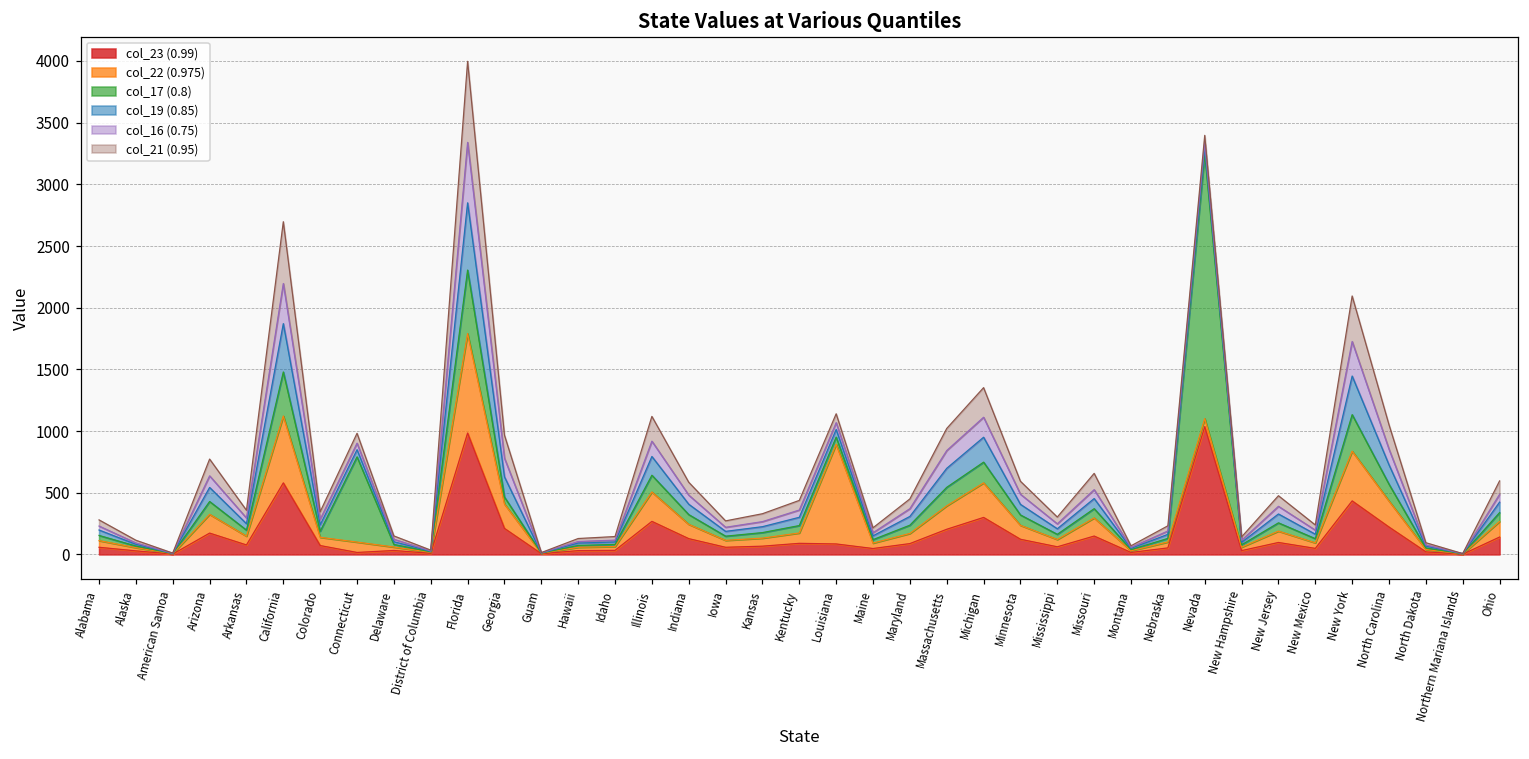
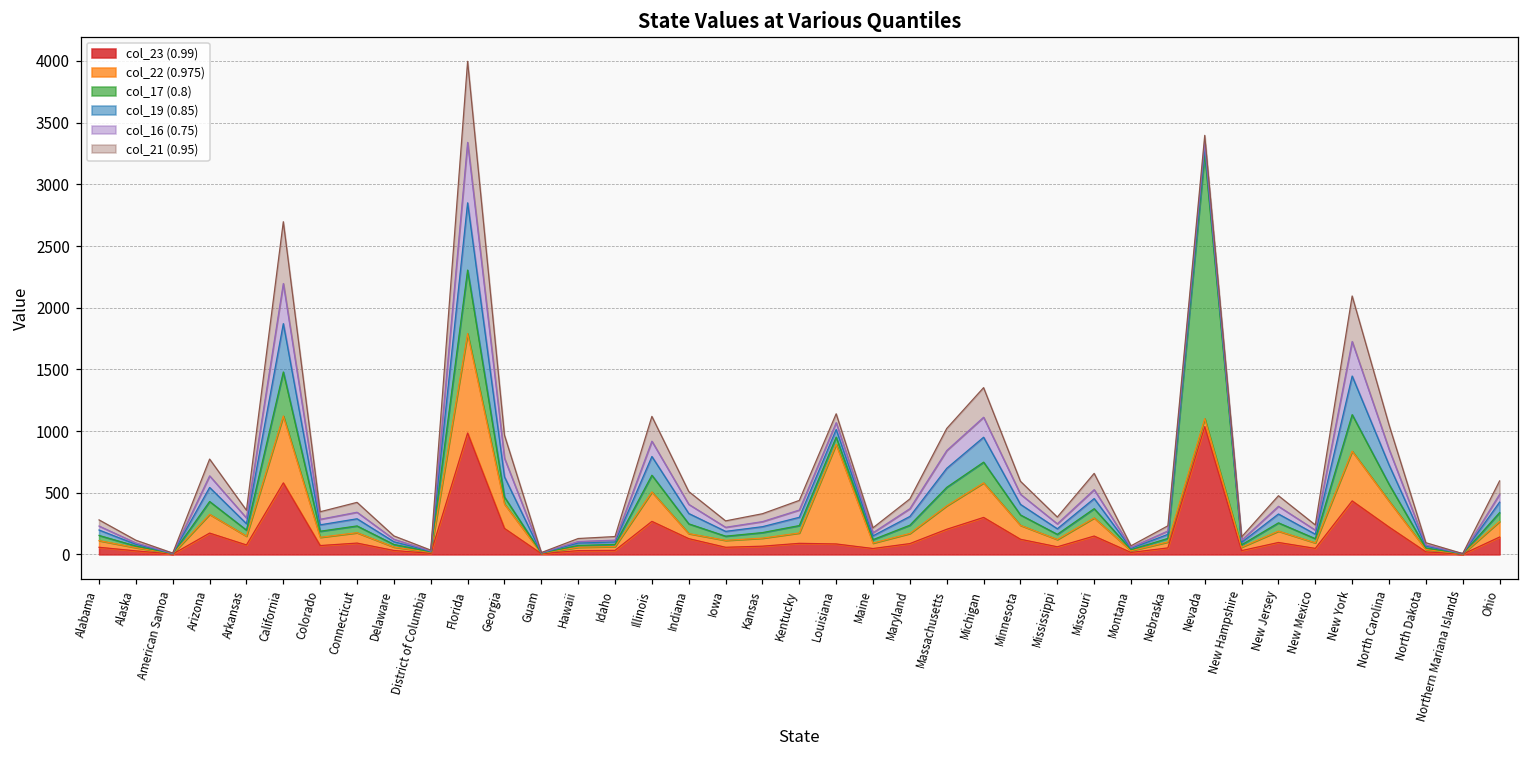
  {
    "col_23 (0.99)": {
      "Alabama": 60,
      "Alaska": 30,
      "Arizona": 170,
      "Arkansas": 80,
      "California": 580,
      "Colorado": 70,
-     "Connecticut": 20,
+     "Connecticut": 90,
      "Delaware": 30,
      "Florida": 980,
      "Georgia": 210,
      "Hawaii": 30,
      "Idaho": 30,
      "Illinois": 270,
      "Indiana": 130,
      "Iowa": 60,
      "Kansas": 70,
      "Kentucky": 90,
      "Louisiana": 90,
      "Maine": 50,
      "Maryland": 90,
      "Massachusetts": 200,
      "Michigan": 300,
      "Minnesota": 120,
      "Mississippi": 60,
      "Missouri": 150,
      "Nebraska": 50,
      "Nevada": 1040,
      "New Hampshire": 30,
      "New Jersey": 100,
      "New Mexico": 50,
      "New York": 430,
      "North Carolina": 220,
      "Ohio": 140
    },
    "col_22 (0.975)": {
      "Alabama": 50,
      "Arizona": 150,
      "Arkansas": 70,
      "California": 540,
      "Colorado": 70,
      "Connecticut": 80,
      "Florida": 810,
      "Georgia": 200,
      "Illinois": 240,
-     "Indiana": 120,
+     "Indiana": 40,
      "Iowa": 60,
      "Kansas": 70,
      "Kentucky": 80,
      "Louisiana": 810,
      "Maine": 40,
      "Maryland": 80,
      "Massachusetts": 190,
      "Michigan": 280,
      "Minnesota": 110,
      "Mississippi": 60,
      "Missouri": 150,
      "Nebraska": 50,
      "Nevada": 70,
      "New Jersey": 90,
      "New Mexico": 50,
      "New York": 400,
      "North Carolina": 210,
      "Ohio": 130
    },
    "col_17 (0.8)": {
      "Alabama": 40,
      "Arizona": 100,
      "Arkansas": 50,
      "California": 360,
      "Colorado": 50,
-     "Connecticut": 690,
+     "Connecticut": 60,
      "Florida": 520,
      "Georgia": 60,
      "Illinois": 140,
      "Indiana": 80,
      "Iowa": 30,
      "Kansas": 50,
      "Kentucky": 60,
      "Louisiana": 60,
      "Maine": 30,
      "Maryland": 70,
      "Massachusetts": 150,
      "Michigan": 170,
      "Minnesota": 80,
      "Mississippi": 40,
      "Missouri": 80,
      "Nebraska": 30,
      "Nevada": 2150,
      "New Jersey": 70,
      "New Mexico": 30,
      "New York": 300,
      "North Carolina": 140,
      "Ohio": 70
    },
    "col_19 (0.85)": {
      "Alabama": 40,
      "Arizona": 110,
      "Arkansas": 50,
      "California": 390,
      "Colorado": 50,
      "Connecticut": 60,
      "Florida": 550,
      "Georgia": 160,
      "Illinois": 150,
      "Indiana": 80,
      "Iowa": 40,
      "Kansas": 50,
      "Kentucky": 70,
      "Louisiana": 60,
      "Maine": 30,
      "Maryland": 70,
      "Massachusetts": 150,
      "Michigan": 200,
      "Minnesota": 90,
      "Mississippi": 50,
      "Missouri": 80,
      "Nebraska": 30,
      "Nevada": 50,
      "New Jersey": 70,
      "New Mexico": 40,
      "New York": 310,
      "North Carolina": 160,
      "Ohio": 90
    }
  }
